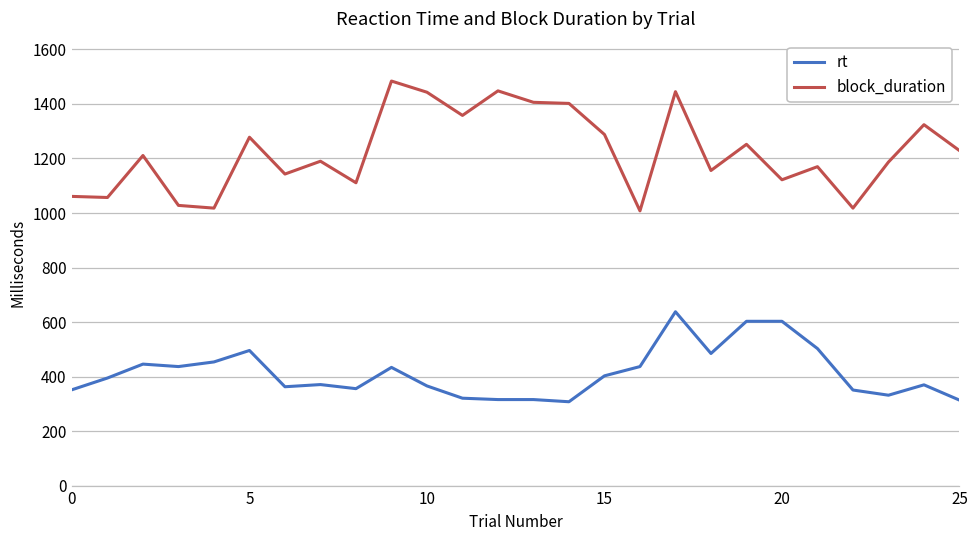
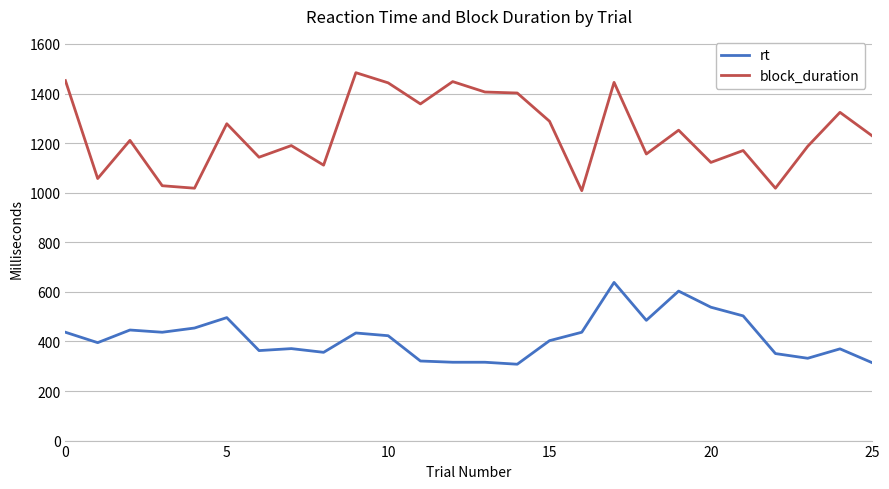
  {
    "rt": {
-     "0": 350,
+     "0": 440,
      "5": 500,
-     "10": 370,
+     "10": 420,
      "15": 400,
-     "20": 600,
+     "20": 540,
      "25": 310
    },
    "block_duration": {
-     "0": 1060,
+     "0": 1450,
      "5": 1280,
      "10": 1440,
      "15": 1290,
      "20": 1120,
      "25": 1230
    }
  }
